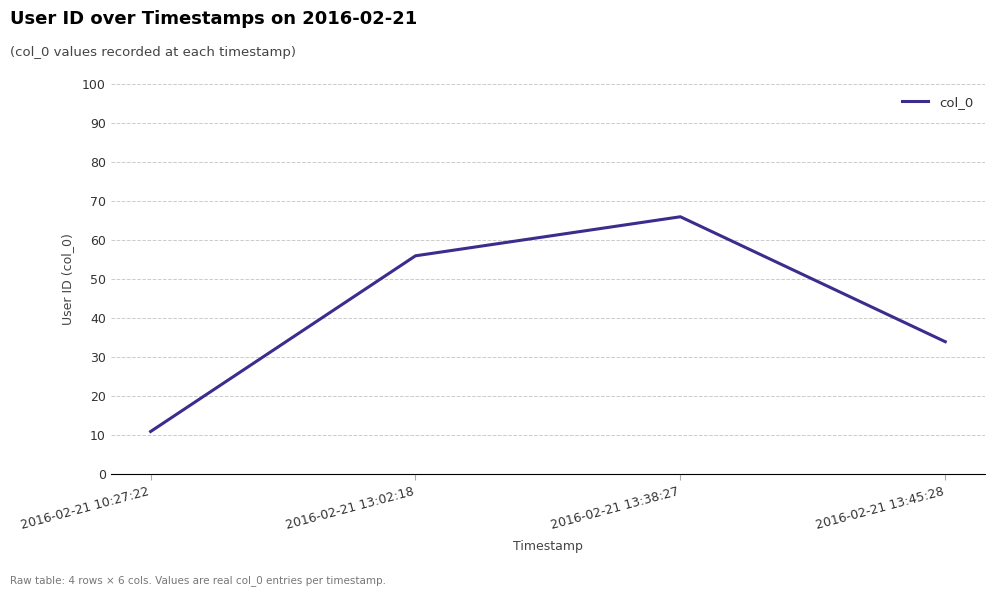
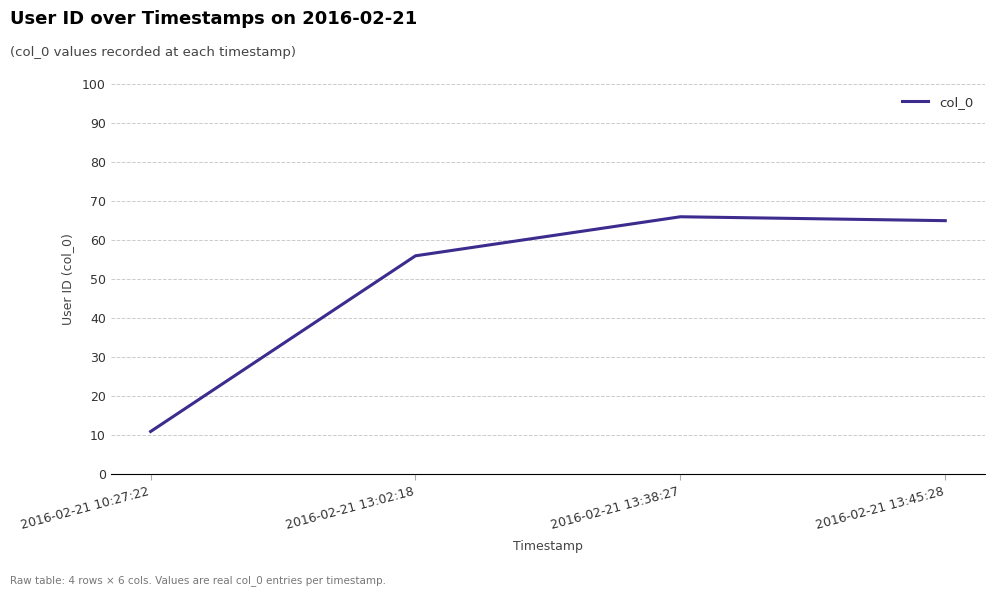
  {
    "2016-02-21 10:27:22": 11,
    "2016-02-21 13:02:18": 56,
    "2016-02-21 13:38:27": 66,
-   "2016-02-21 13:45:28": 34
+   "2016-02-21 13:45:28": 65
  }
